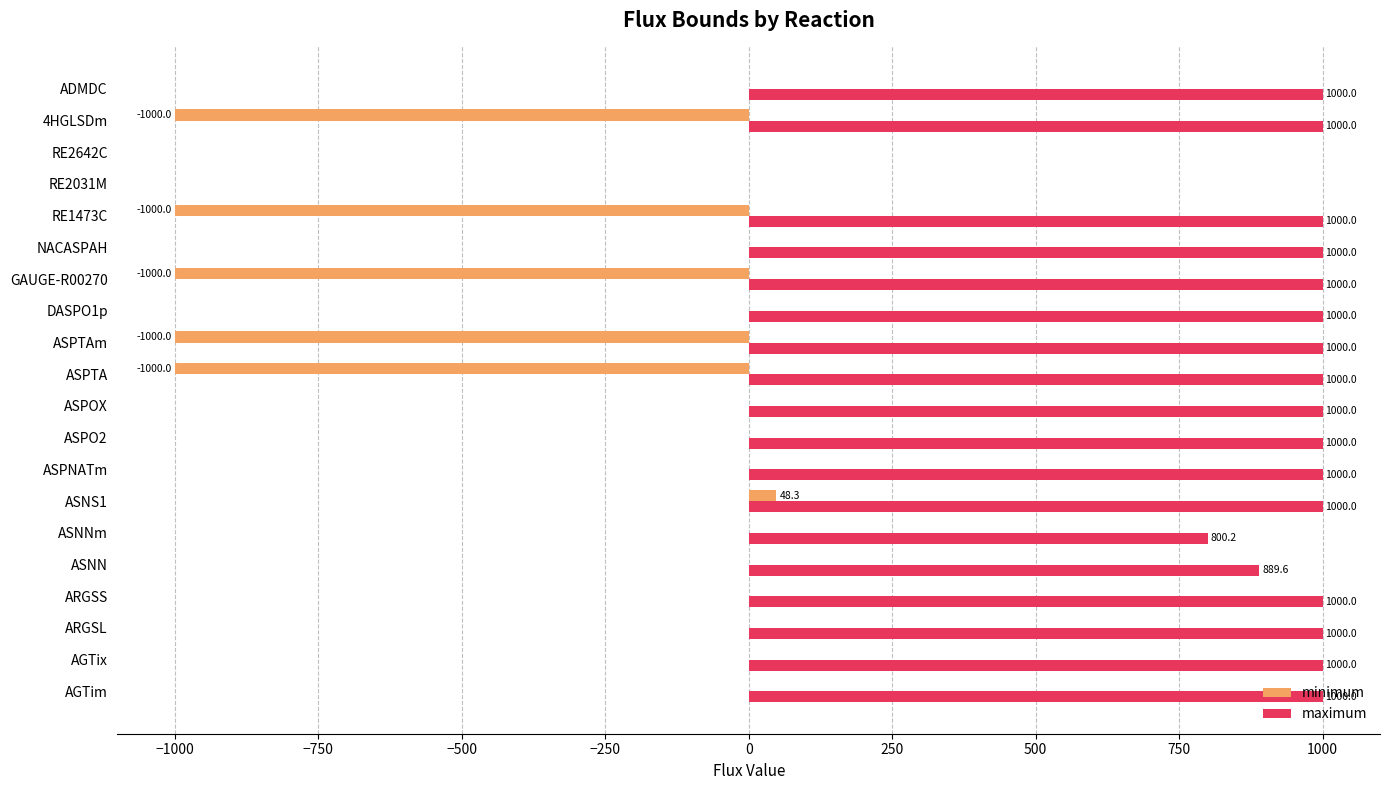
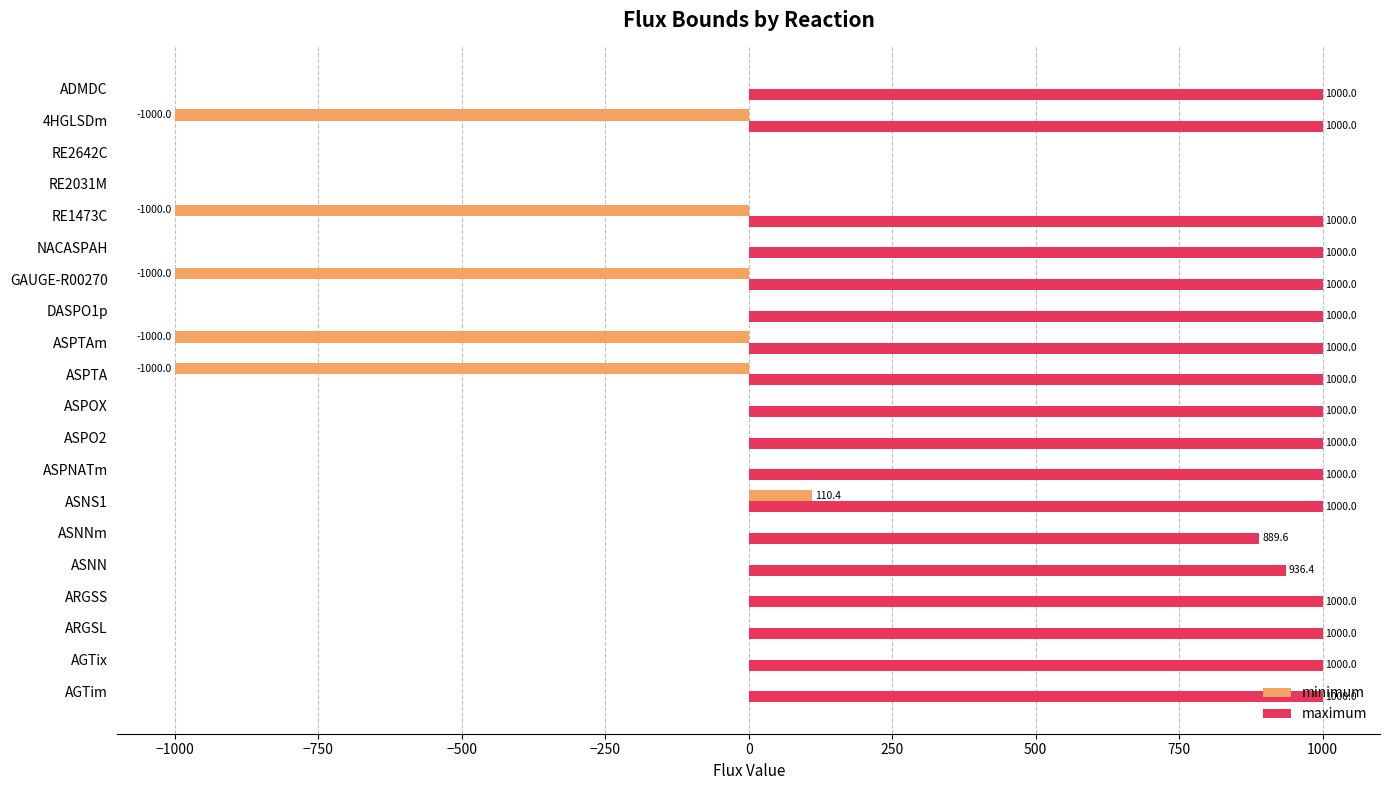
  {
    "minimum": {
      "4HGLSDm": -1000.0,
      "RE1473C": -1000.0,
      "GAUGE-R00270": -1000.0,
      "ASPTAm": -1000.0,
      "ASPTA": -1000.0,
-     "ASNS1": 48.3
+     "ASNS1": 110.4
    },
    "maximum": {
      "ADMDC": 1000.0,
      "4HGLSDm": 1000.0,
      "RE1473C": 1000.0,
      "NACASPAH": 1000.0,
      "GAUGE-R00270": 1000.0,
      "DASPO1p": 1000.0,
      "ASPTAm": 1000.0,
      "ASPTA": 1000.0,
      "ASPOX": 1000.0,
      "ASPO2": 1000.0,
      "ASPNATm": 1000.0,
      "ASNS1": 1000.0,
-     "ASNNm": 800.2,
-     "ASNN": 889.6,
+     "ASNNm": 889.6,
+     "ASNN": 936.4,
      "ARGSS": 1000.0,
      "ARGSL": 1000.0,
      "AGTix": 1000.0,
      "AGTim": 1000.0
    }
  }
